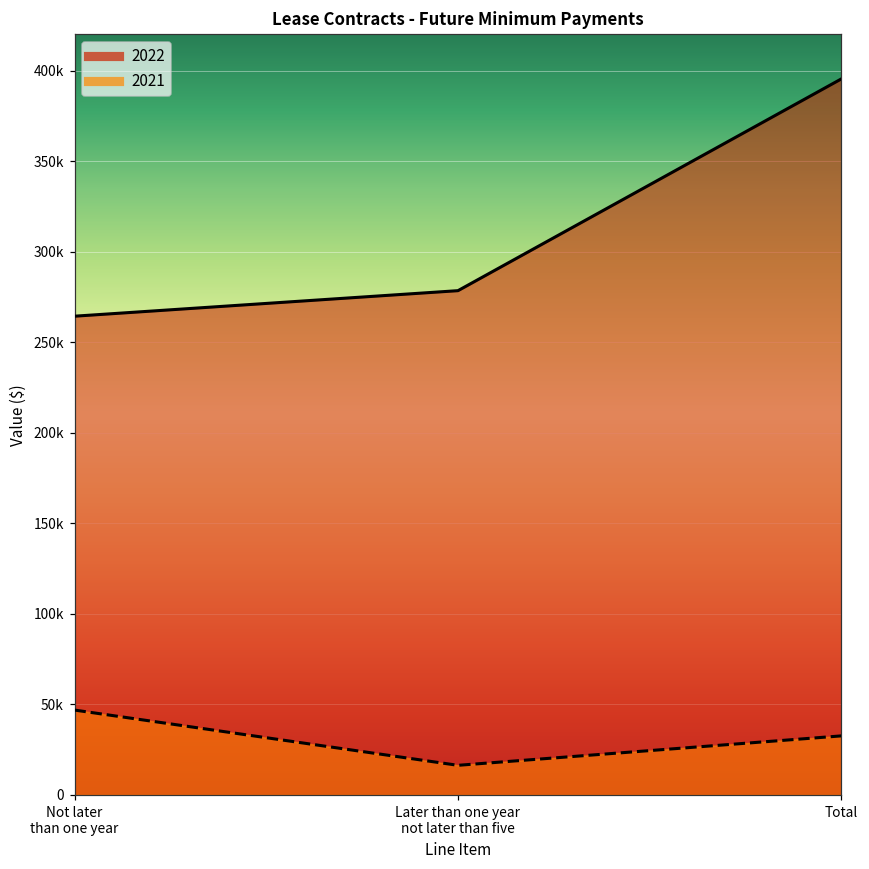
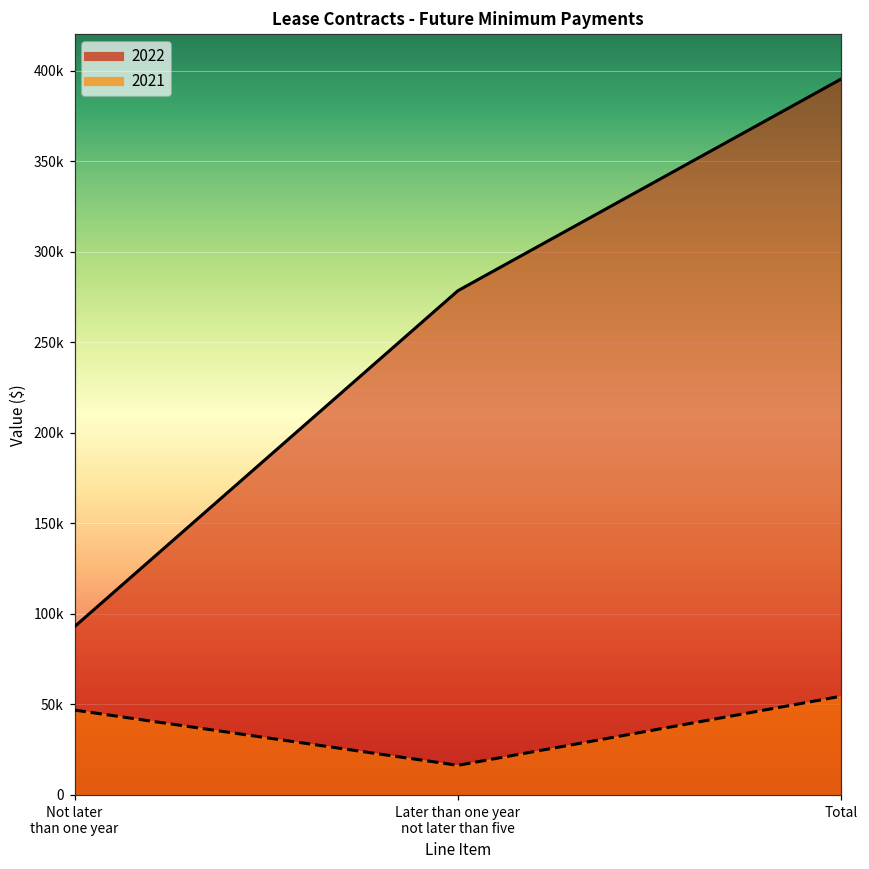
  {
    "2022": {
-     "Not later than one year": 264000,
+     "Not later than one year": 93000,
      "Later than one year not later than five": 279000,
      "Total": 395000
    },
    "2021": {
      "Not later than one year": 47000,
      "Later than one year not later than five": 16000,
-     "Total": 33000
+     "Total": 55000
    }
  }
